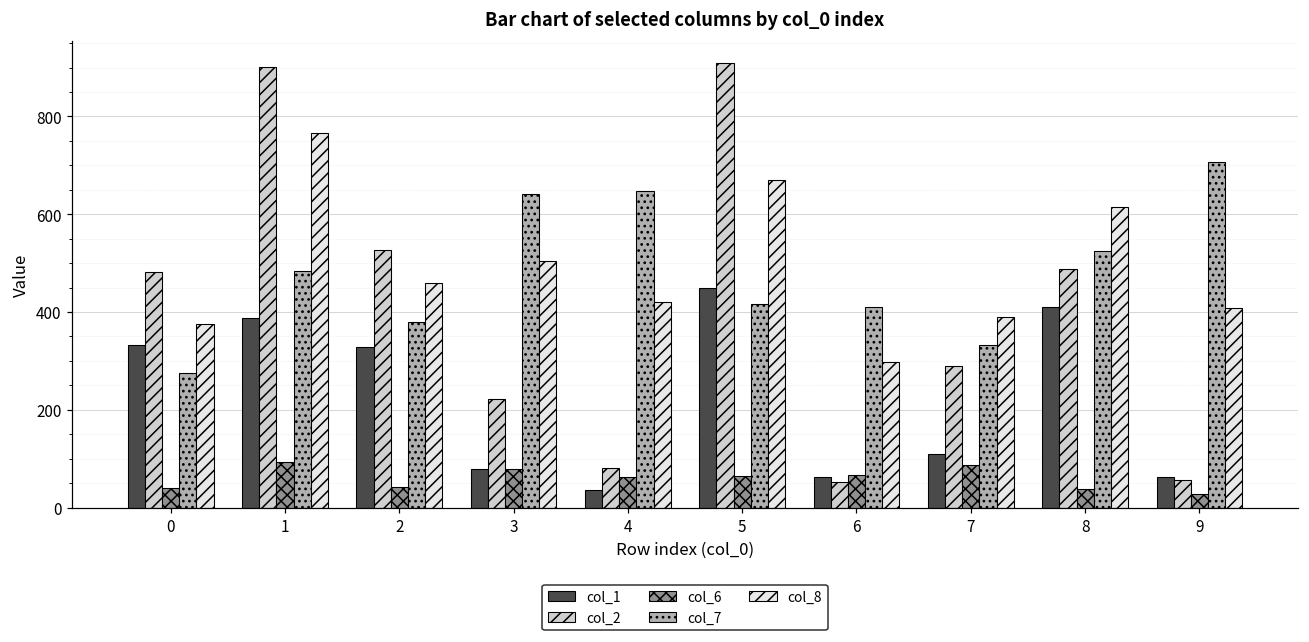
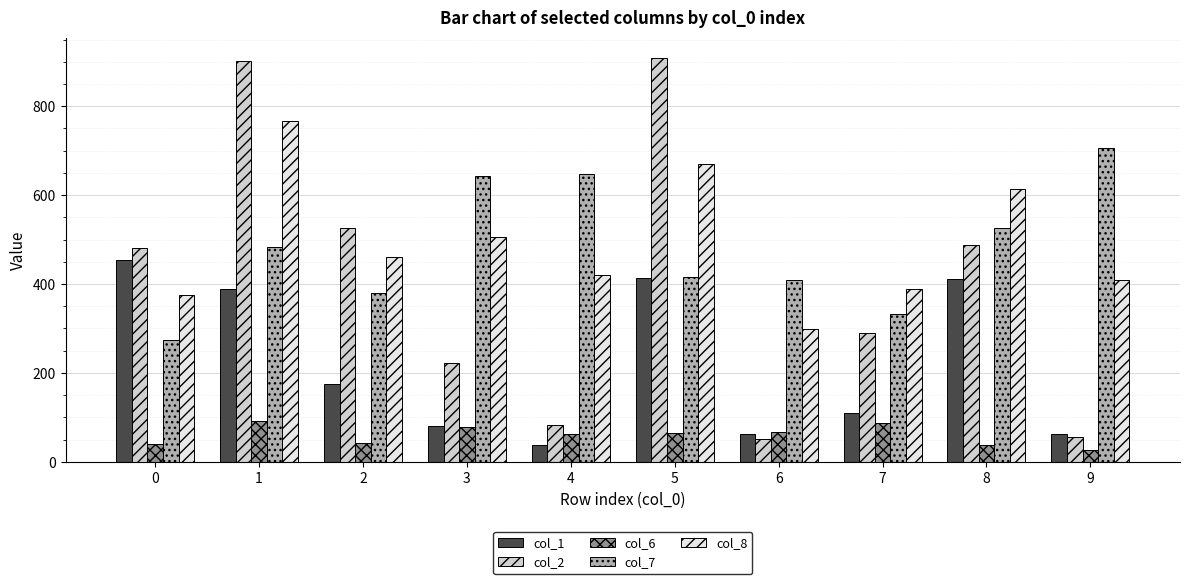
  {
    "col_1": {
-     "0": 330,
+     "0": 450,
      "1": 390,
-     "2": 330,
+     "2": 170,
      "3": 80,
      "4": 40,
-     "5": 450,
+     "5": 410,
      "6": 60,
      "7": 110,
      "8": 410,
      "9": 60
    }
  }
